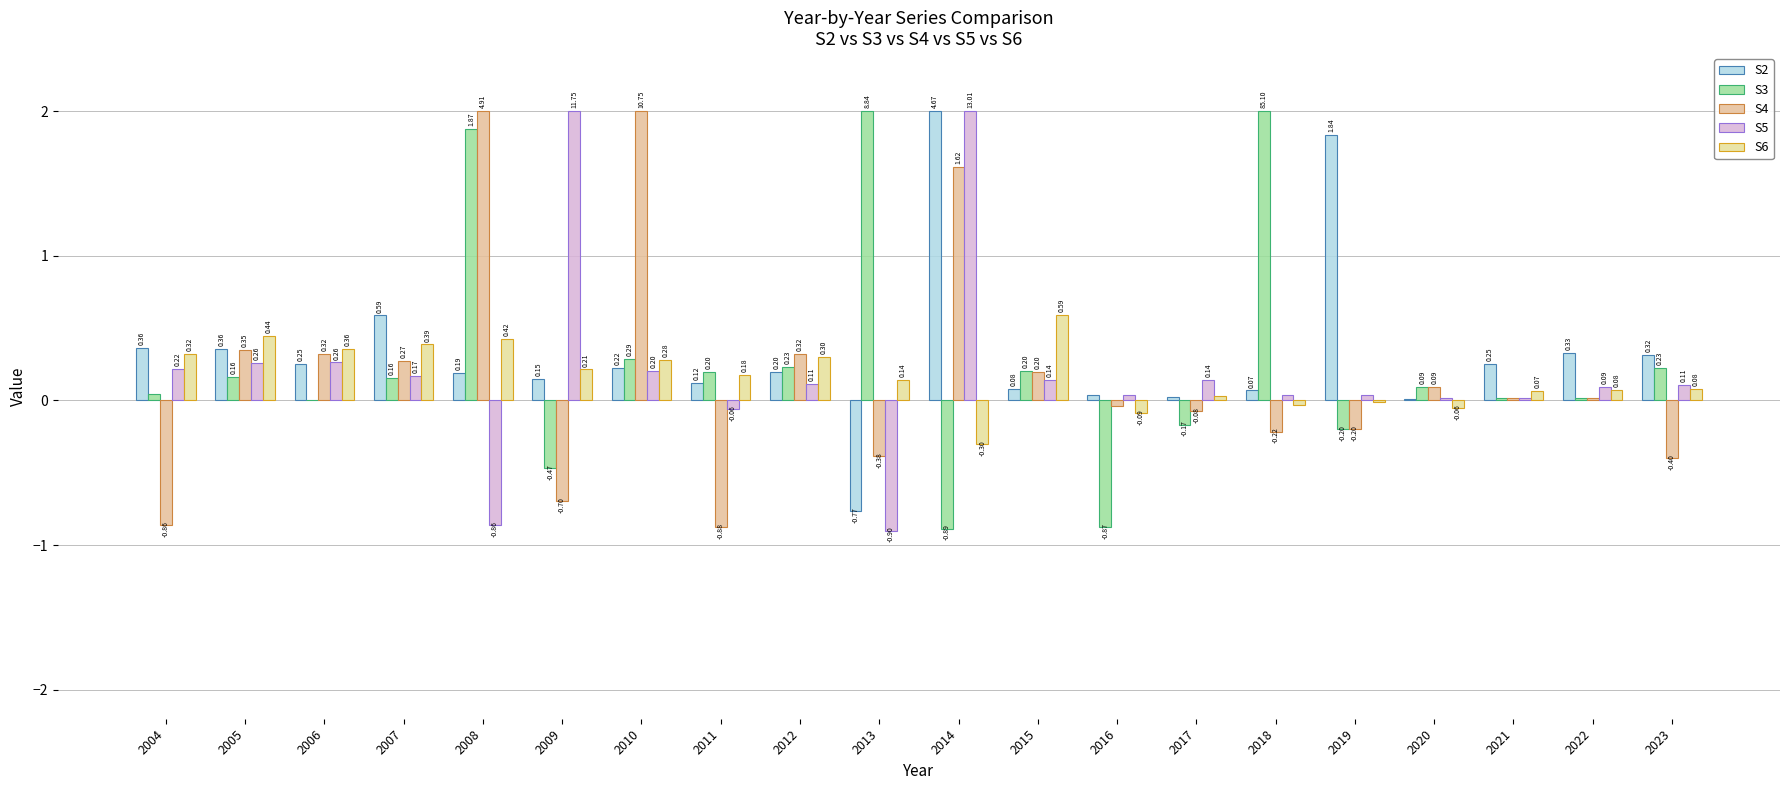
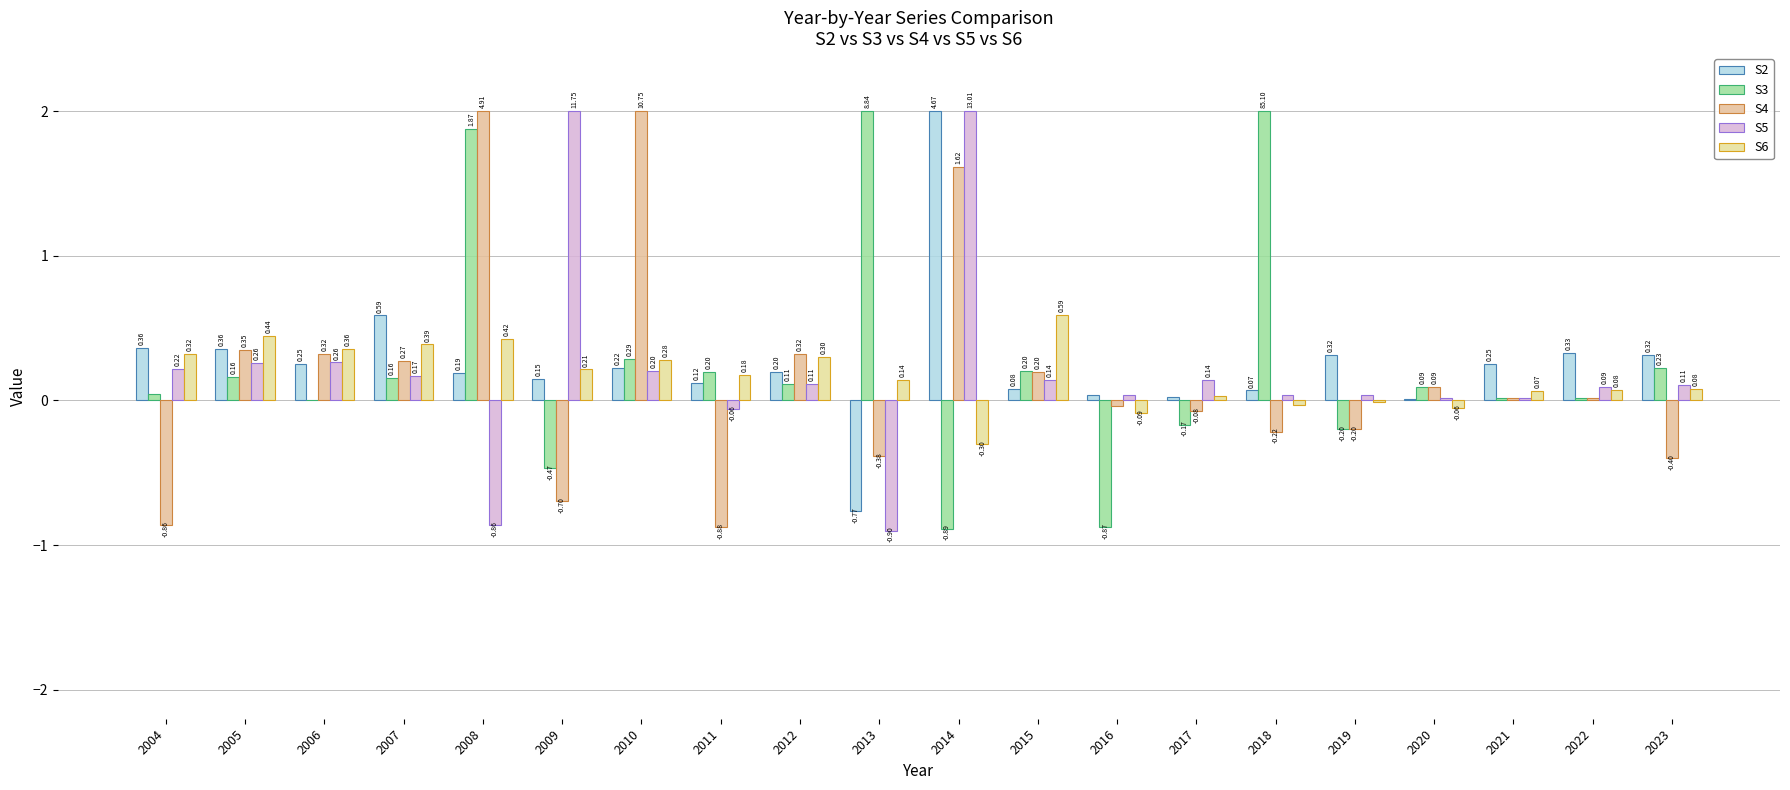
  {
    "S2": {
      "2004": 0.36,
      "2005": 0.36,
      "2006": 0.25,
      "2007": 0.59,
      "2008": 0.19,
      "2009": 0.15,
      "2010": 0.22,
      "2011": 0.12,
      "2012": 0.20,
      "2013": -0.77,
      "2015": 0.08,
      "2018": 0.07,
-     "2019": 1.84,
+     "2019": 0.32,
      "2021": 0.25,
      "2022": 0.33,
      "2023": 0.32
    },
    "S3": {
      "2005": 0.16,
      "2007": 0.16,
      "2008": 1.87,
      "2009": -0.47,
      "2010": 0.29,
      "2011": 0.20,
-     "2012": 0.23,
+     "2012": 0.11,
      "2014": -0.89,
      "2015": 0.20,
      "2016": -0.87,
      "2017": -0.17,
      "2019": -0.20,
      "2020": 0.09,
      "2023": 0.23
    },
    "S5": {
      "2004": 0.22,
      "2005": 0.26,
      "2006": 0.26,
      "2007": 0.17,
      "2008": -0.86,
      "2010": 0.20,
      "2011": -0.06,
      "2012": 0.11,
      "2013": -0.90,
      "2015": 0.14,
      "2017": 0.14,
      "2022": 0.09,
      "2023": 0.11
    }
  }
